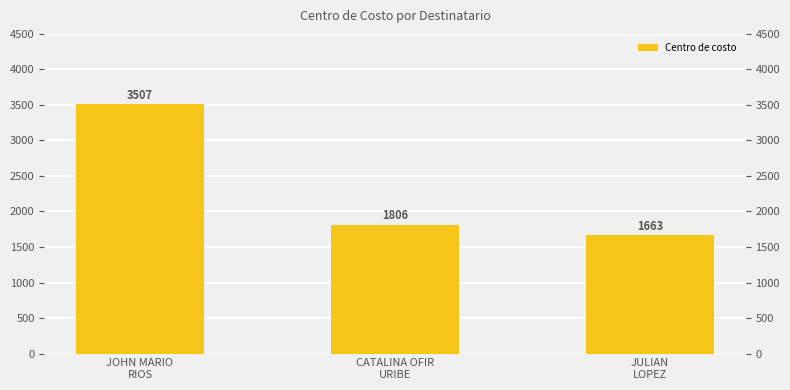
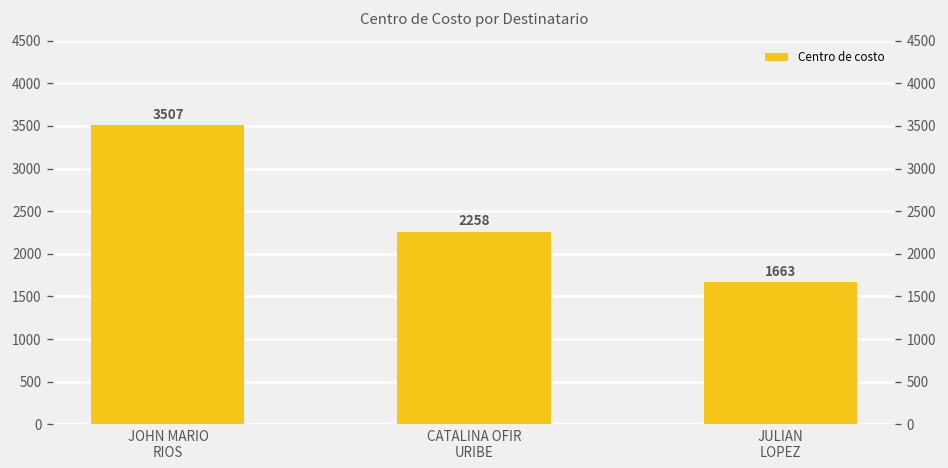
  {
    "JOHN MARIO RIOS": 3507,
-   "CATALINA OFIR URIBE": 1806,
+   "CATALINA OFIR URIBE": 2258,
    "JULIAN LOPEZ": 1663
  }
